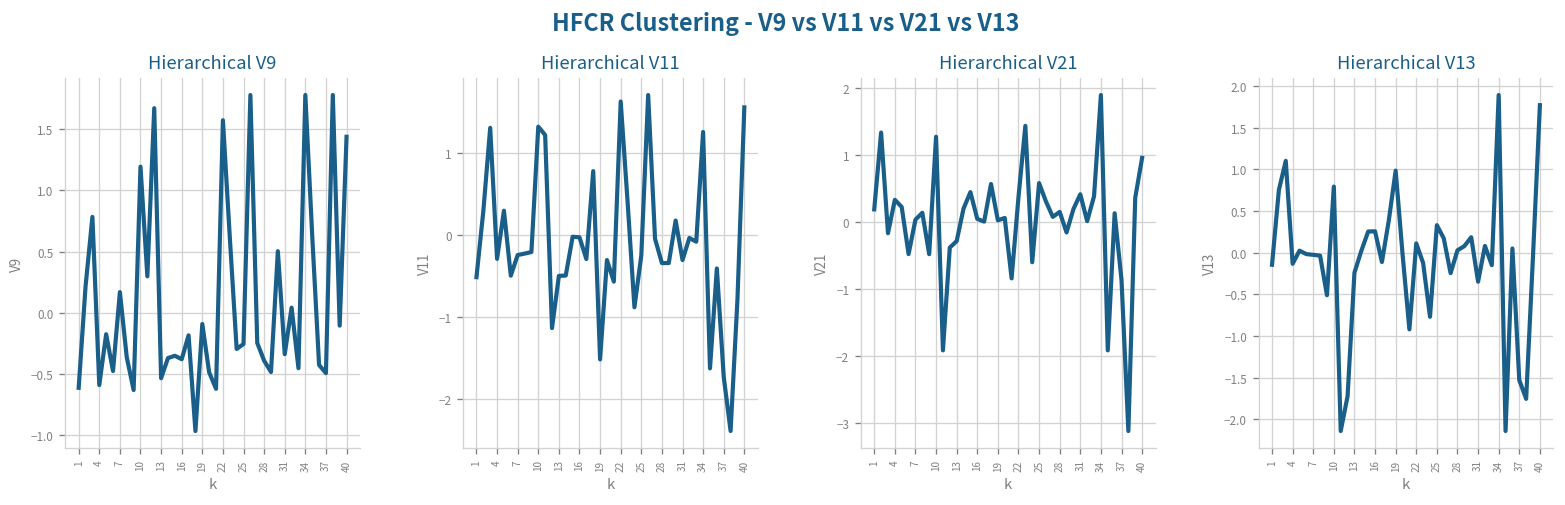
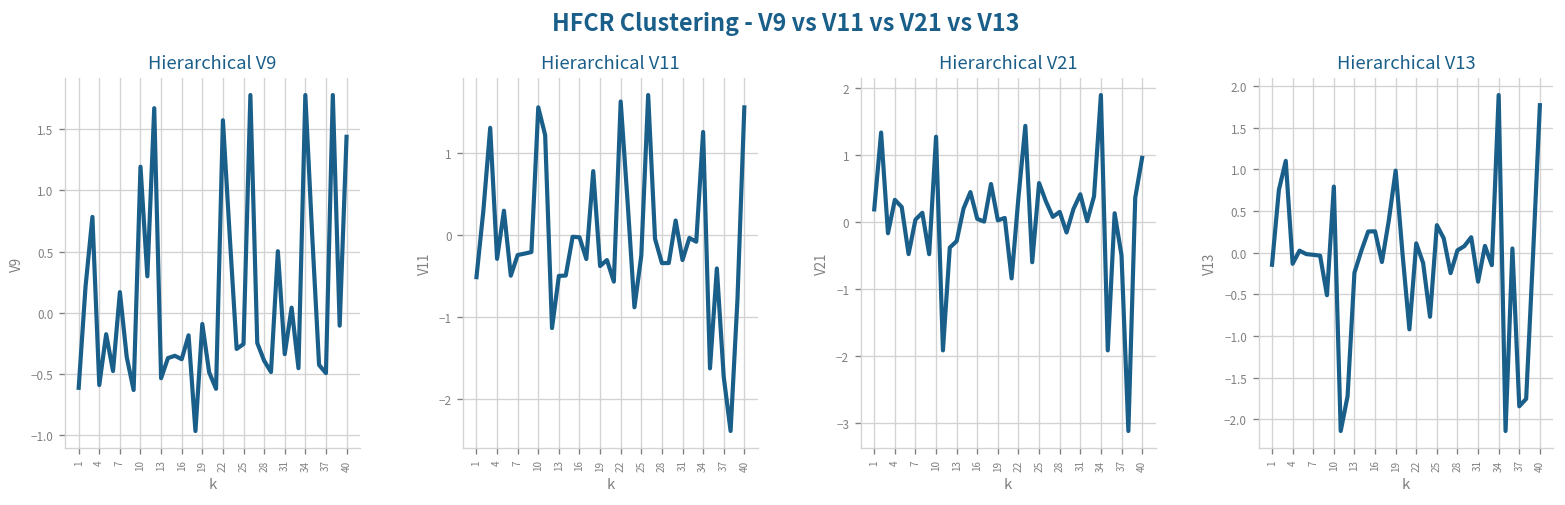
  {
    "Hierarchical V9": {
      "1": -0.62,
      "4": -0.59,
      "7": 0.17,
      "10": 1.19,
      "13": -0.54,
      "16": -0.38,
      "19": -0.09,
      "22": 1.58,
      "25": -0.26,
      "28": -0.39,
      "31": -0.34,
      "34": 1.78,
      "37": -0.50,
      "40": 1.44
    },
    "Hierarchical V11": {
      "1": -0.5,
      "4": -0.3,
      "7": -0.2,
-     "10": 1.3,
+     "10": 1.6,
      "13": -0.5,
      "16": 0.0,
-     "19": -1.5,
+     "19": -0.4,
      "22": 1.6,
      "25": -0.2,
      "28": -0.3,
      "31": -0.3,
      "34": 1.3,
      "37": -1.7,
      "40": 1.6
    },
    "Hierarchical V21": {
      "1": 0.2,
      "4": 0.3,
      "7": 0.0,
      "10": 1.3,
      "13": -0.3,
      "16": 0.1,
      "19": 0.0,
      "22": 0.4,
      "25": 0.6,
      "28": 0.2,
      "31": 0.4,
      "34": 1.9,
-     "37": -0.9,
+     "37": -0.5,
      "40": 1.0
    },
    "Hierarchical V13": {
      "1": -0.1,
      "4": -0.1,
      "7": 0.0,
      "10": 0.8,
      "13": -0.2,
      "16": 0.3,
      "19": 1.0,
      "22": 0.1,
      "25": 0.3,
      "28": 0.0,
      "31": -0.3,
      "34": 1.9,
-     "37": -1.5,
+     "37": -1.8,
      "40": 1.8
    }
  }
